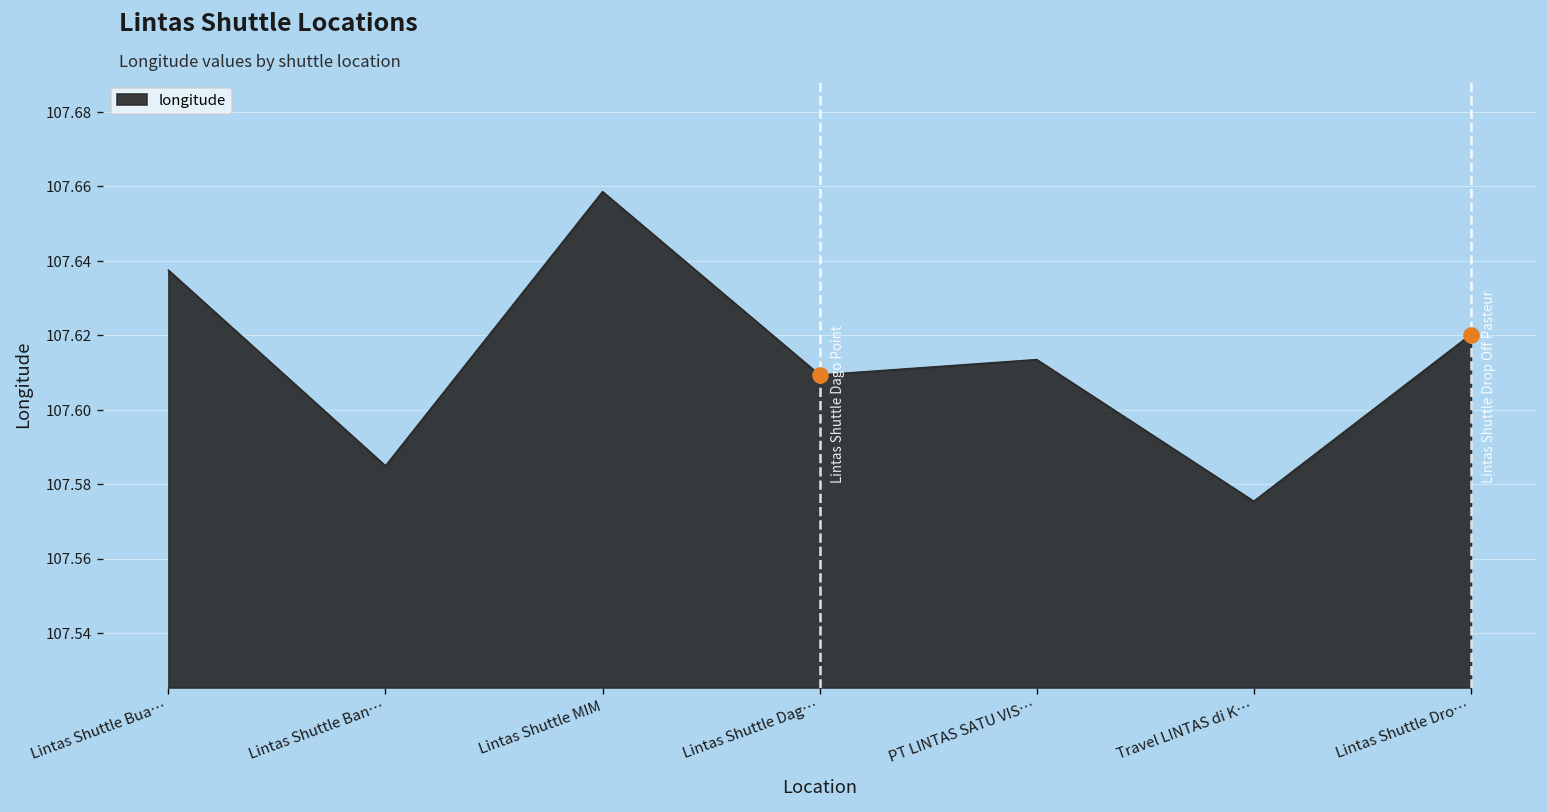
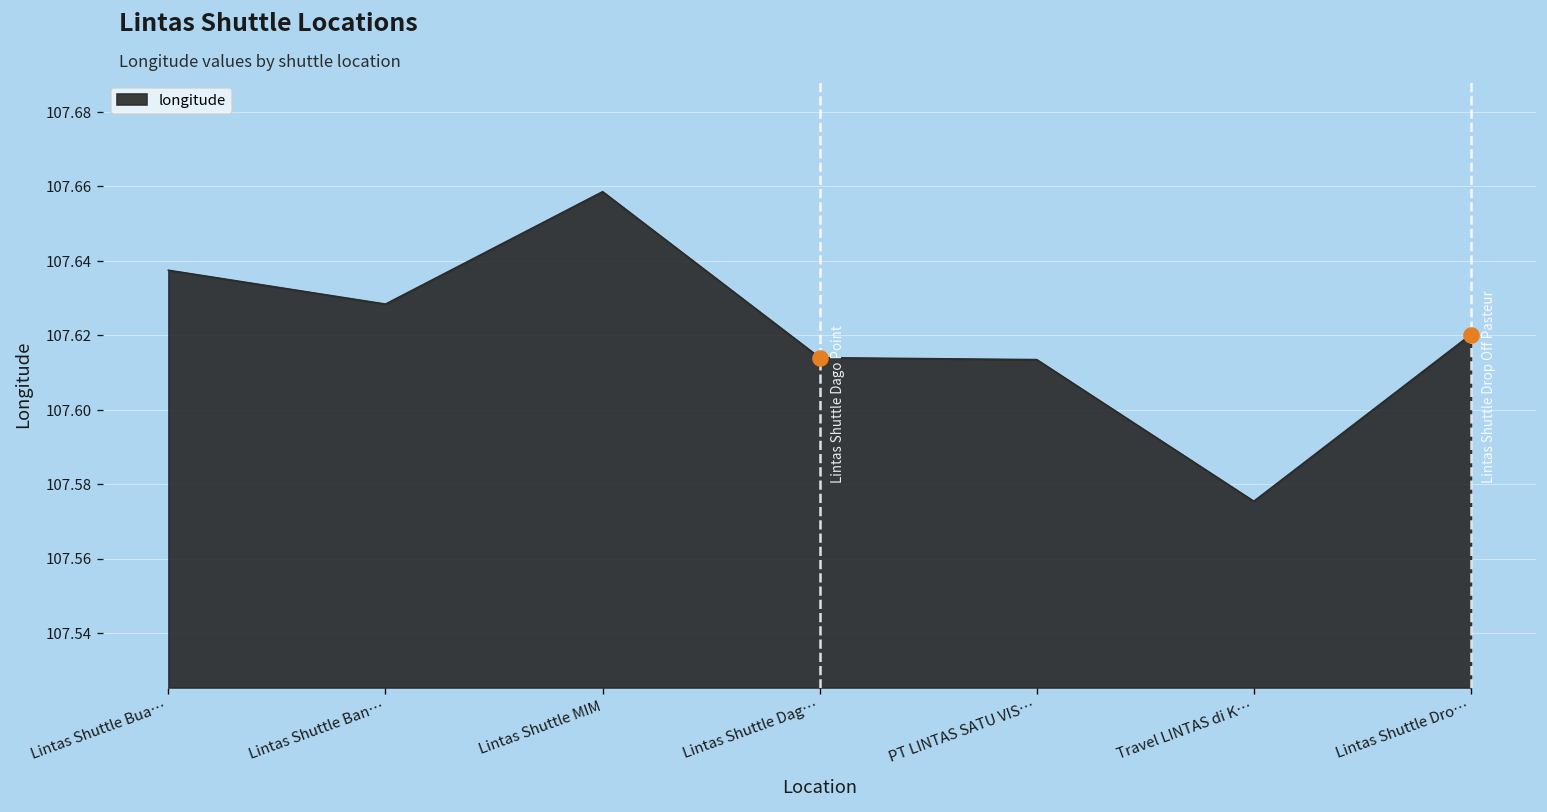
  {
    "longitude": {
      "Lintas Shuttle Bua…": 107.637,
-     "Lintas Shuttle Ban…": 107.585,
+     "Lintas Shuttle Ban…": 107.628,
      "Lintas Shuttle MIM": 107.659,
-     "Lintas Shuttle Dag…": 107.609,
+     "Lintas Shuttle Dag…": 107.614,
      "PT LINTAS SATU VIS…": 107.613,
      "Travel LINTAS di K…": 107.575
    }
  }
